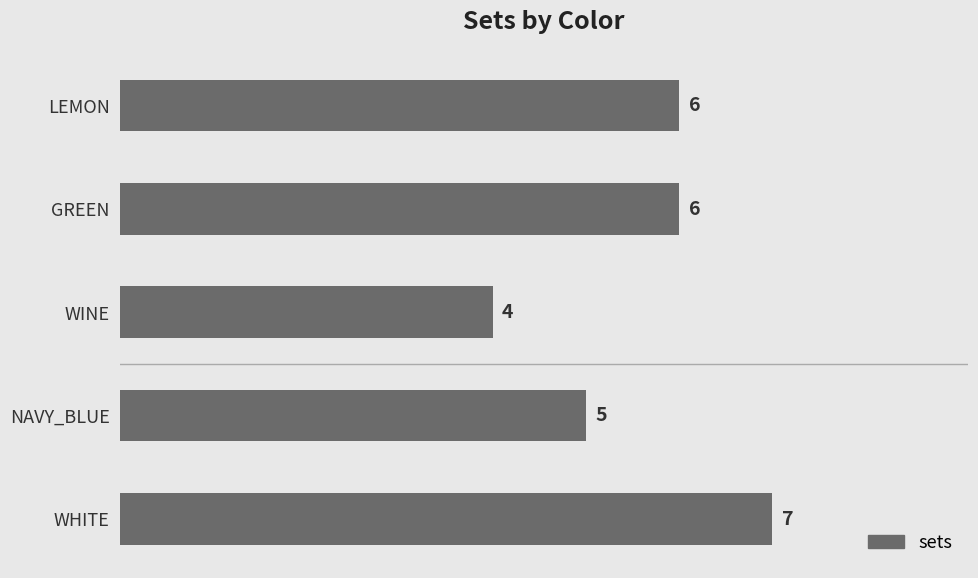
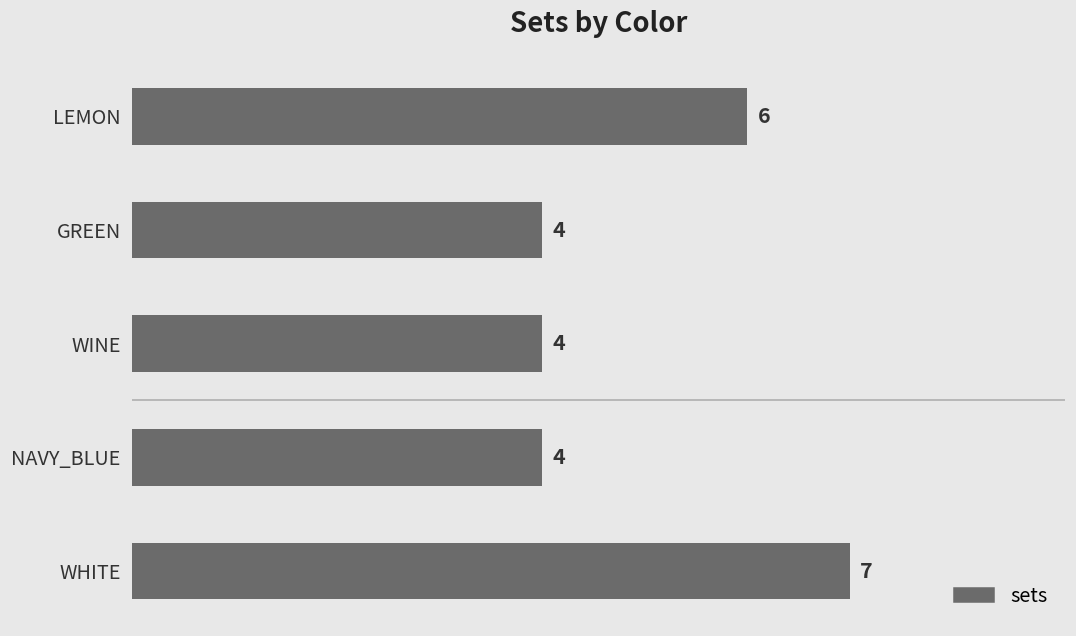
  {
    "LEMON": 6,
-   "GREEN": 6,
+   "GREEN": 4,
    "WINE": 4,
-   "NAVY_BLUE": 5,
+   "NAVY_BLUE": 4,
    "WHITE": 7
  }
